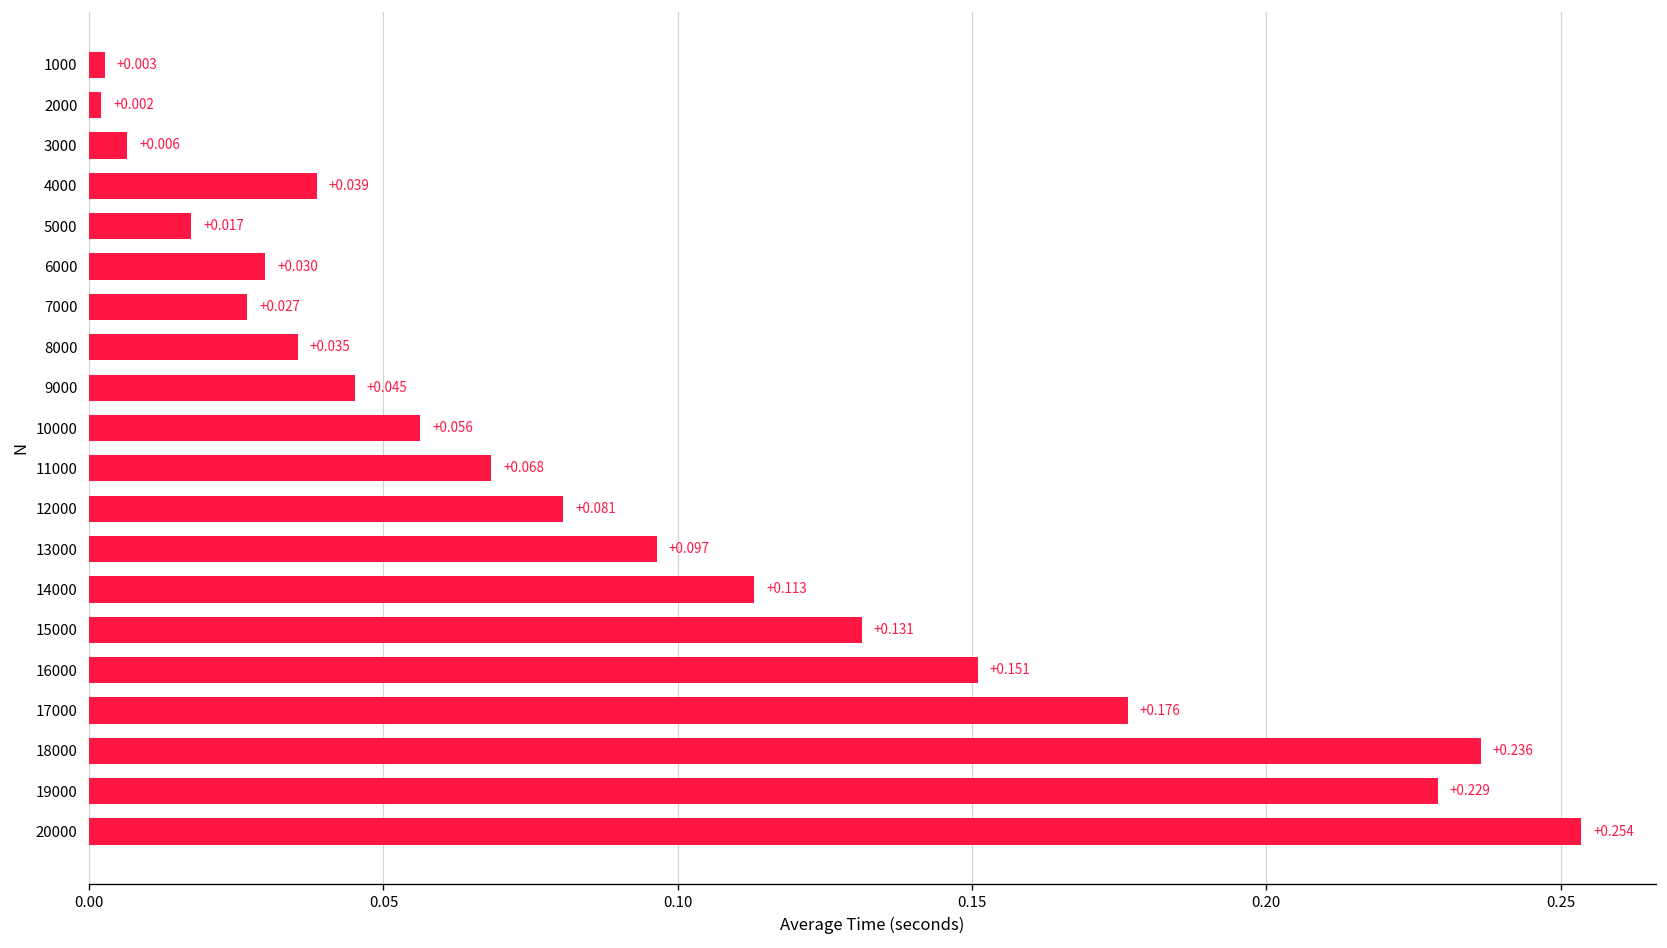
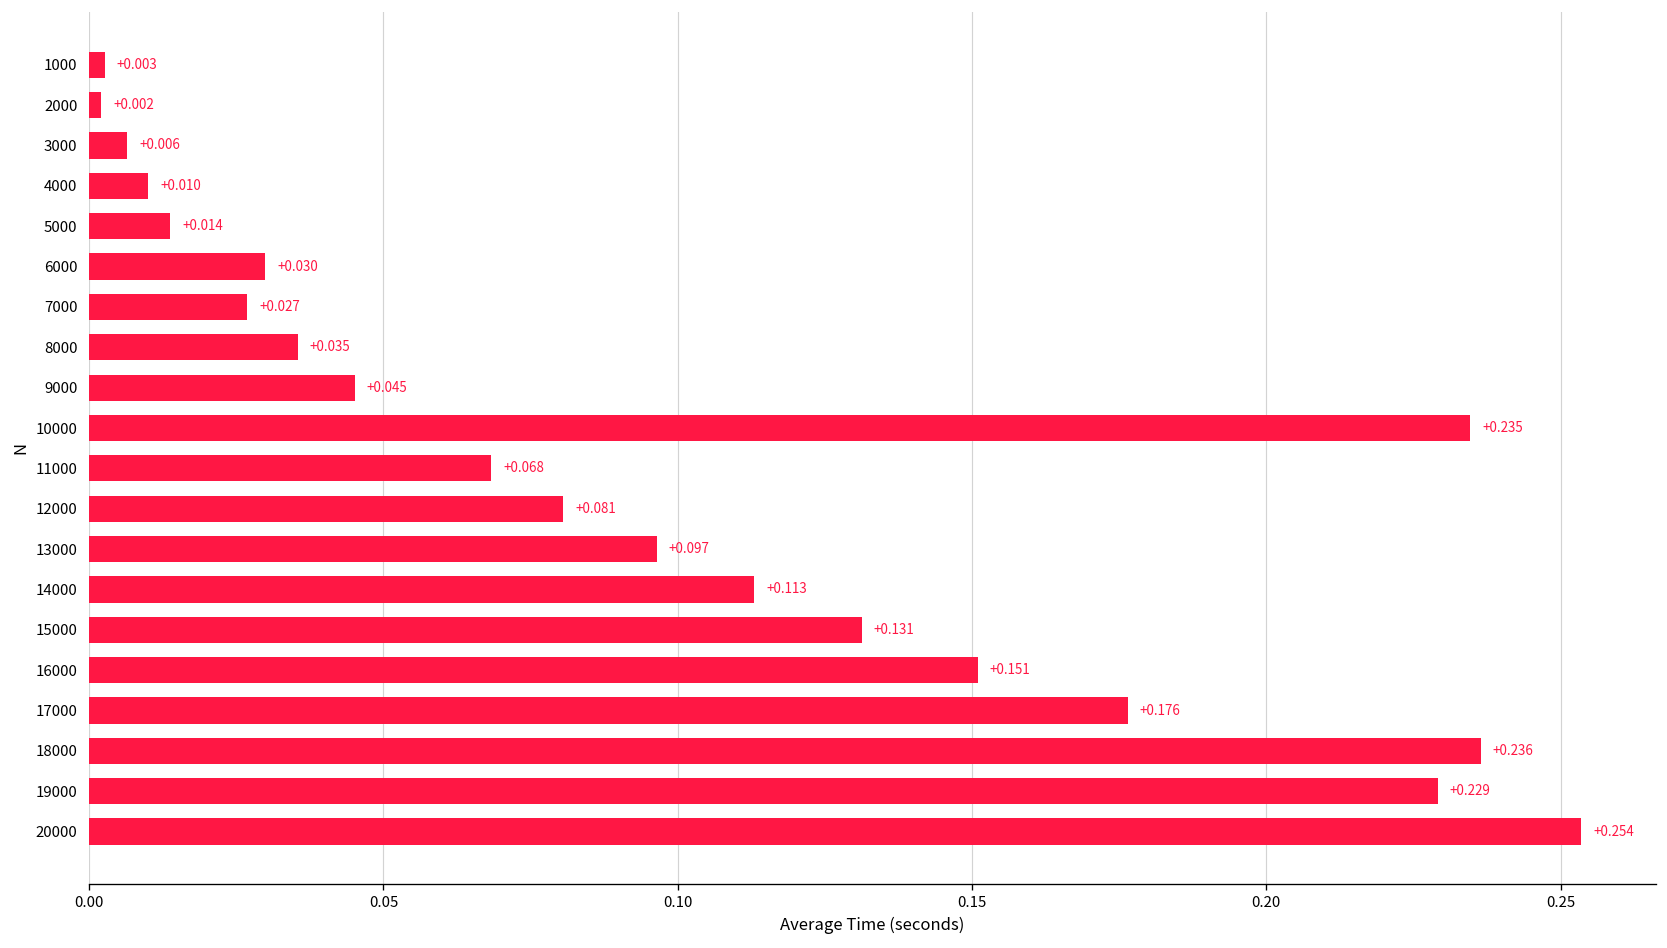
  {
    "1000": "+0.003",
    "2000": "+0.002",
    "3000": "+0.006",
-   "4000": "+0.039",
-   "5000": "+0.017",
+   "4000": "+0.010",
+   "5000": "+0.014",
    "6000": "+0.030",
    "7000": "+0.027",
    "8000": "+0.035",
    "9000": "+0.045",
-   "10000": "+0.056",
+   "10000": "+0.235",
    "11000": "+0.068",
    "12000": "+0.081",
    "13000": "+0.097",
    "14000": "+0.113",
    "15000": "+0.131",
    "16000": "+0.151",
    "17000": "+0.176",
    "18000": "+0.236",
    "19000": "+0.229",
    "20000": "+0.254"
  }
